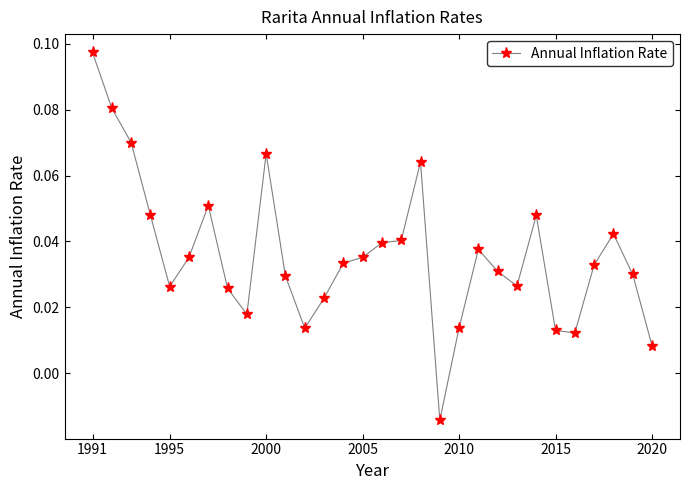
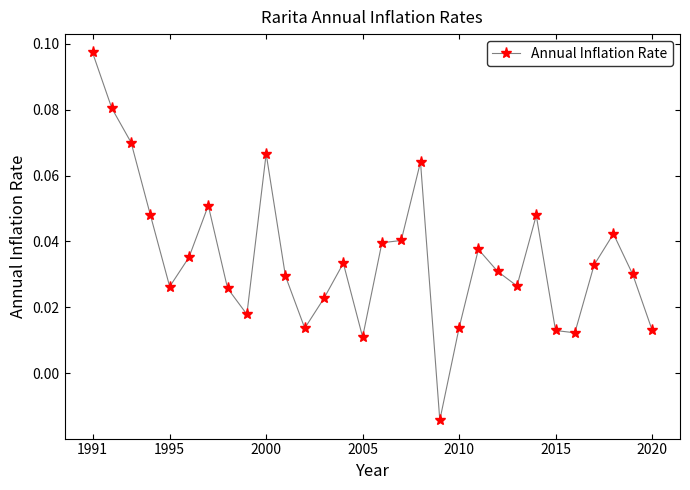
  {
    "1991": 0.097,
    "1995": 0.026,
    "2000": 0.067,
-   "2005": 0.035,
+   "2005": 0.011,
    "2010": 0.014,
    "2015": 0.013,
-   "2020": 0.008
+   "2020": 0.013
  }
